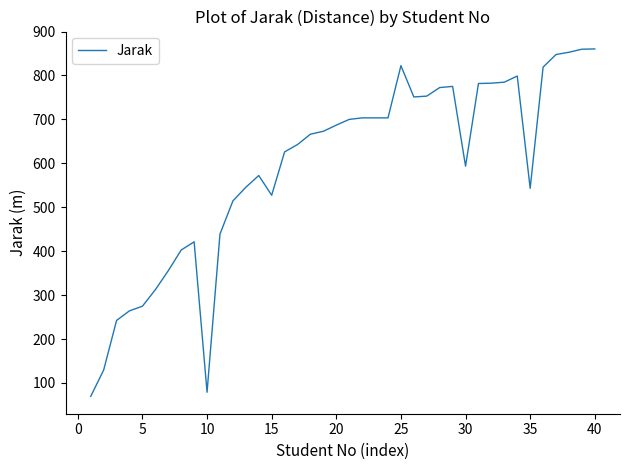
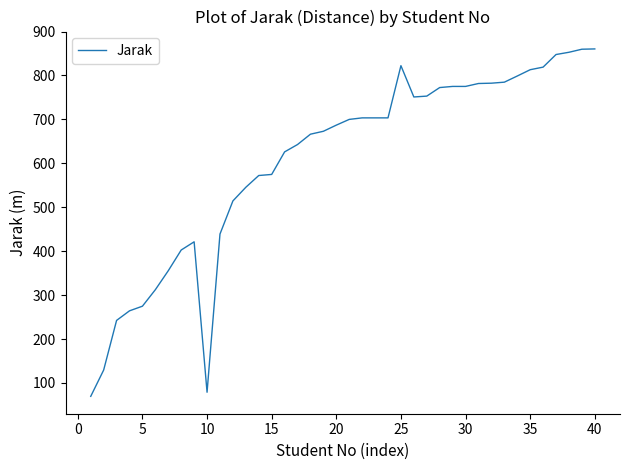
  {
    "5": 270,
    "10": 80,
-   "15": 530,
+   "15": 570,
    "20": 690,
    "25": 820,
-   "30": 590,
-   "35": 540,
+   "30": 780,
+   "35": 810,
    "40": 860
  }
